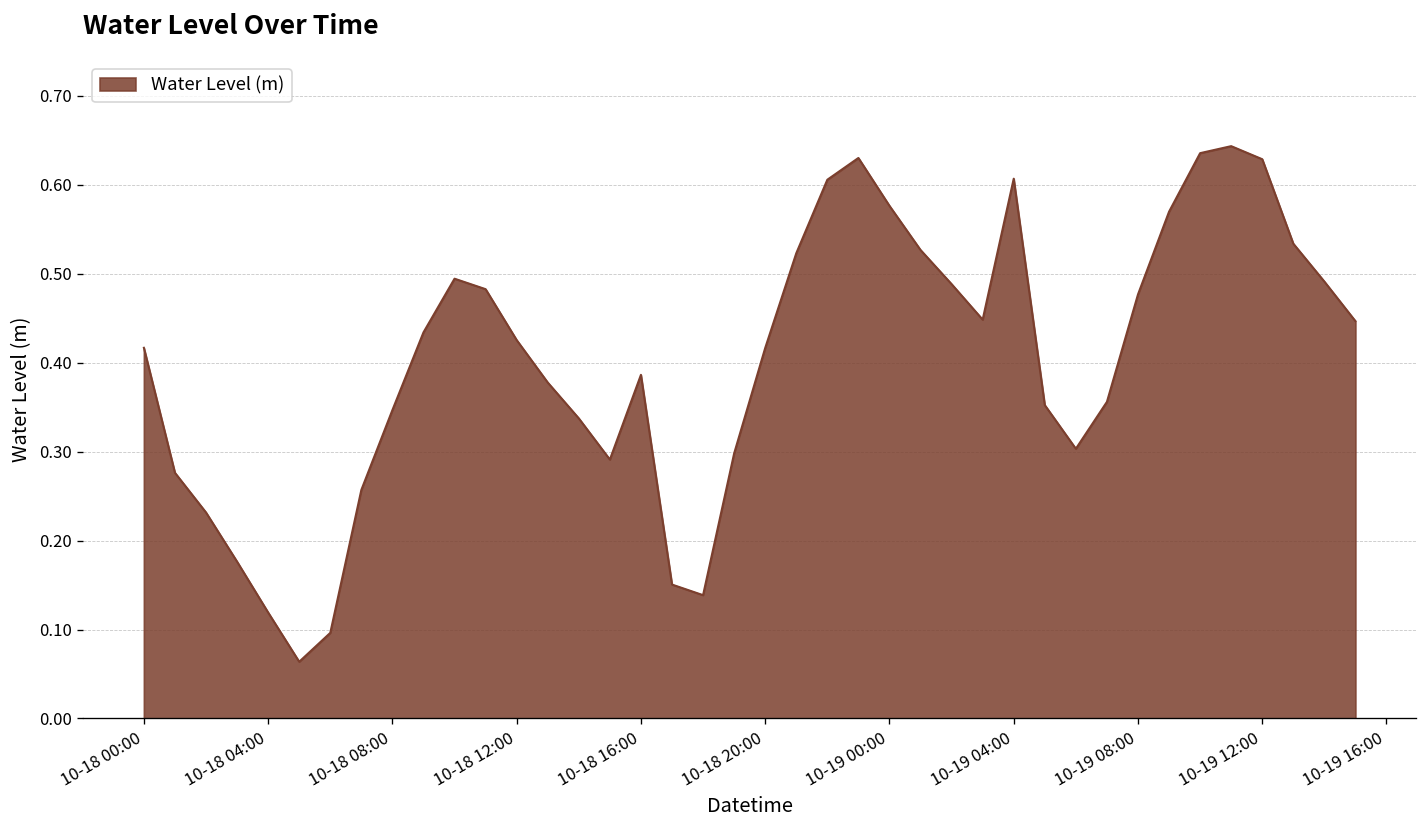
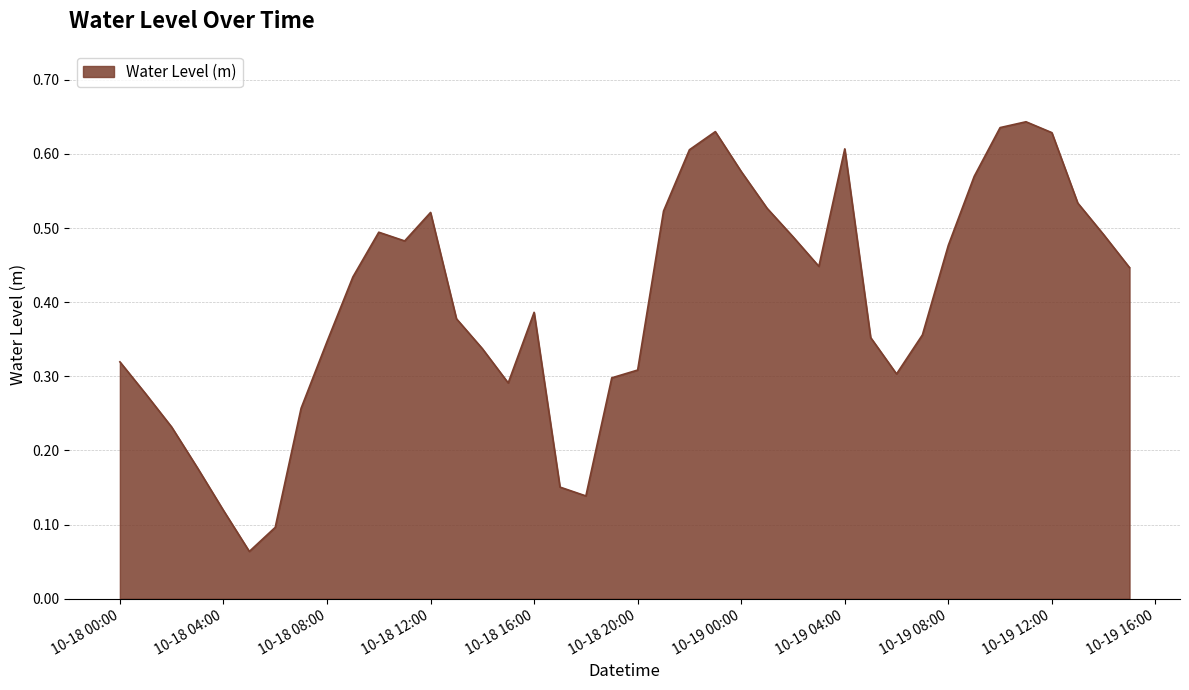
  {
-   "10-18 00:00": 0.42,
+   "10-18 00:00": 0.32,
    "10-18 04:00": 0.12,
    "10-18 08:00": 0.35,
-   "10-18 12:00": 0.43,
+   "10-18 12:00": 0.52,
    "10-18 16:00": 0.39,
-   "10-18 20:00": 0.42,
+   "10-18 20:00": 0.31,
    "10-19 00:00": 0.58,
    "10-19 04:00": 0.61,
    "10-19 08:00": 0.48,
    "10-19 12:00": 0.63
  }
